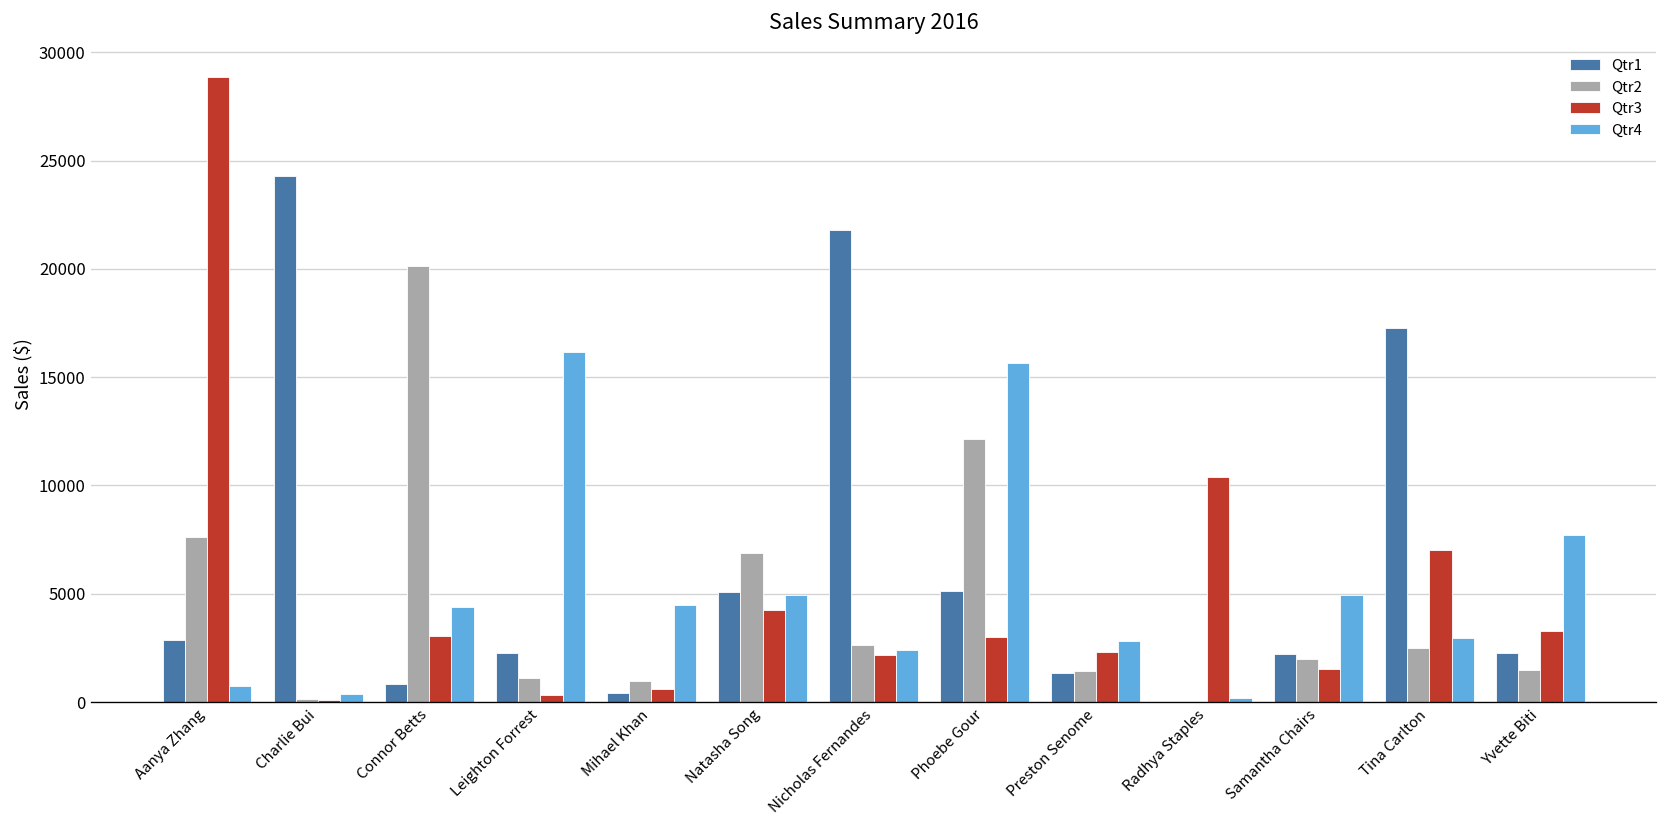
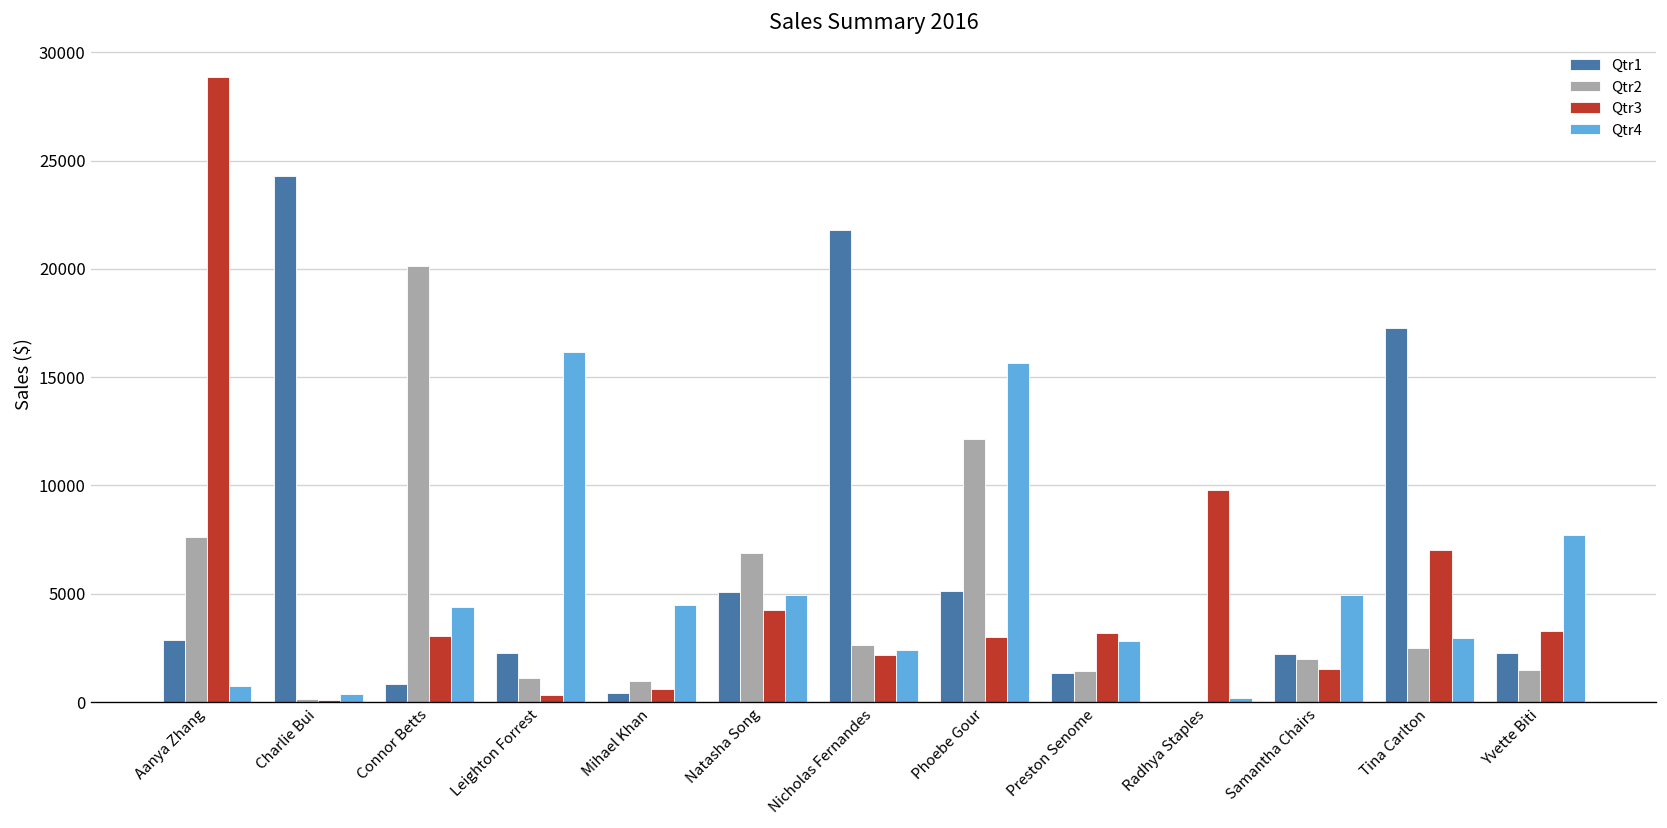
  {
    "Qtr1": {
      "Aanya Zhang": 2900,
      "Charlie Bui": 24300,
      "Connor Betts": 900,
      "Leighton Forrest": 2200,
      "Mihael Khan": 400,
      "Natasha Song": 5100,
      "Nicholas Fernandes": 21800,
      "Phoebe Gour": 5100,
      "Preston Senome": 1300,
      "Radhya Staples": 0,
      "Samantha Chairs": 2200,
      "Tina Carlton": 17200,
      "Yvette Biti": 2300
    },
    "Qtr2": {
      "Aanya Zhang": 7600,
      "Connor Betts": 20100,
      "Leighton Forrest": 1100,
      "Mihael Khan": 1000,
      "Natasha Song": 6900,
      "Nicholas Fernandes": 2600,
      "Phoebe Gour": 12200,
      "Preston Senome": 1400,
      "Samantha Chairs": 2000,
      "Tina Carlton": 2500,
      "Yvette Biti": 1500
    },
    "Qtr3": {
      "Aanya Zhang": 28900,
      "Connor Betts": 3100,
      "Leighton Forrest": 300,
      "Mihael Khan": 600,
      "Natasha Song": 4300,
      "Nicholas Fernandes": 2200,
      "Phoebe Gour": 3000,
-     "Preston Senome": 2300,
-     "Radhya Staples": 10400,
+     "Preston Senome": 3200,
+     "Radhya Staples": 9800,
      "Samantha Chairs": 1500,
      "Tina Carlton": 7000,
      "Yvette Biti": 3300
    },
    "Qtr4": {
      "Aanya Zhang": 700,
      "Charlie Bui": 400,
      "Connor Betts": 4400,
      "Leighton Forrest": 16200,
      "Mihael Khan": 4500,
      "Natasha Song": 5000,
      "Nicholas Fernandes": 2400,
      "Phoebe Gour": 15700,
      "Preston Senome": 2800,
      "Radhya Staples": 200,
      "Samantha Chairs": 4900,
      "Tina Carlton": 3000,
      "Yvette Biti": 7700
    }
  }
